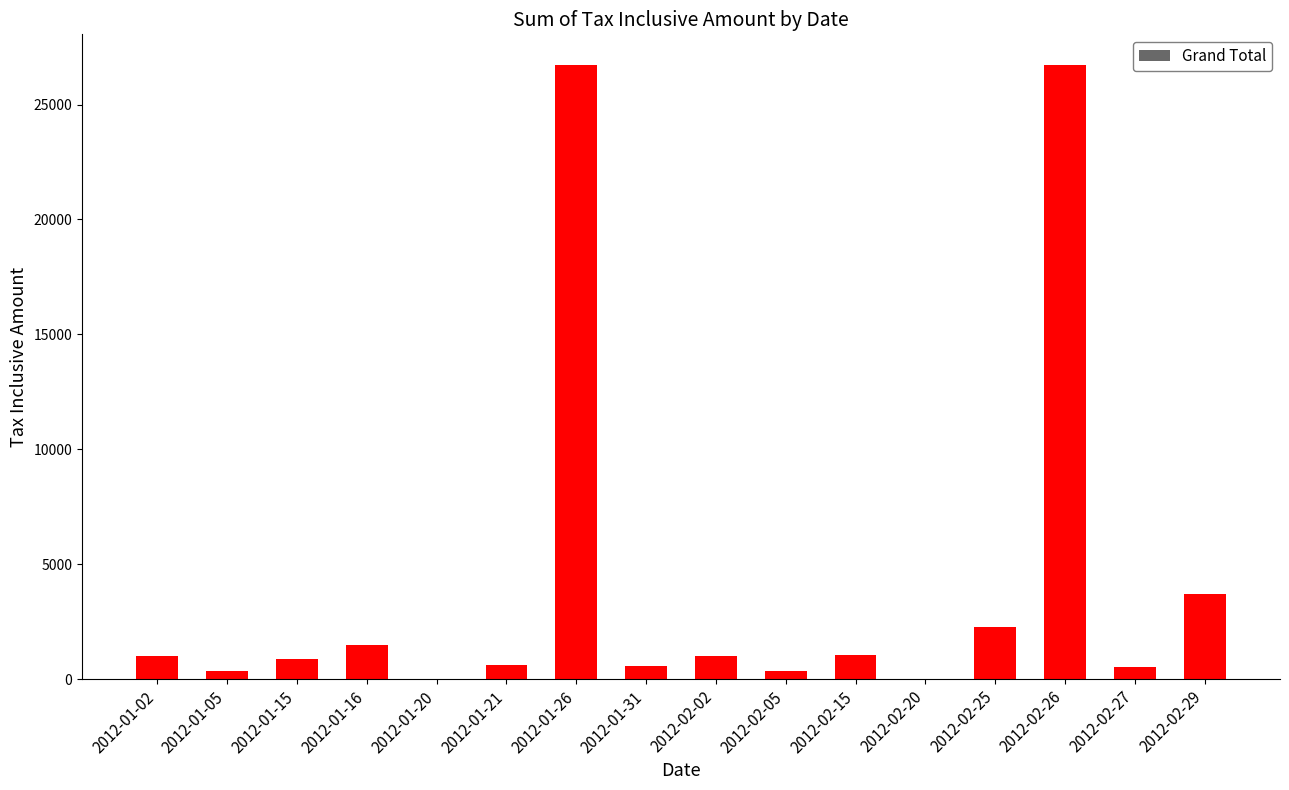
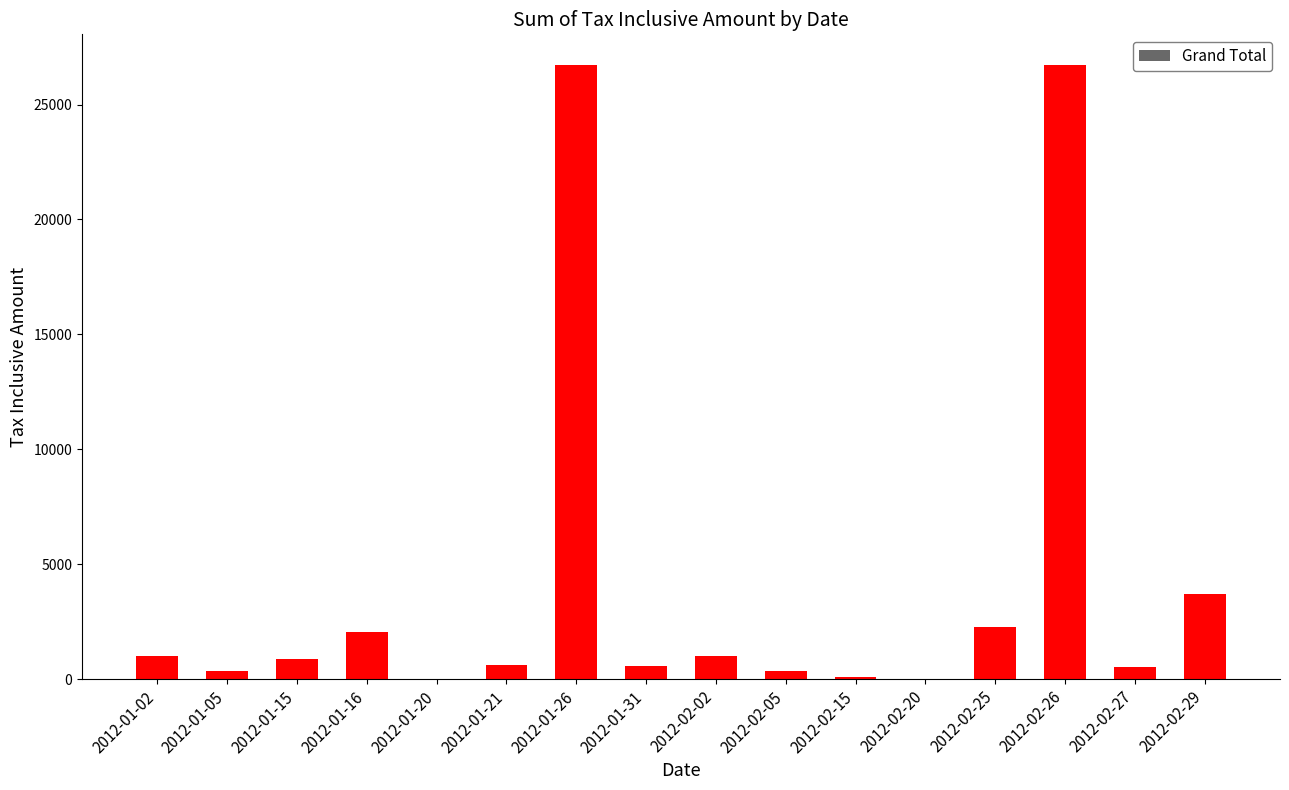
  {
    "2012-01-02": 1000,
    "2012-01-05": 300,
    "2012-01-15": 900,
-   "2012-01-16": 1500,
+   "2012-01-16": 2100,
    "2012-01-20": 0,
    "2012-01-21": 600,
    "2012-01-26": 26700,
    "2012-01-31": 600,
    "2012-02-02": 1000,
    "2012-02-05": 300,
-   "2012-02-15": 1000,
+   "2012-02-15": 100,
    "2012-02-20": 0,
    "2012-02-25": 2300,
    "2012-02-26": 26700,
    "2012-02-27": 500,
    "2012-02-29": 3700
  }
